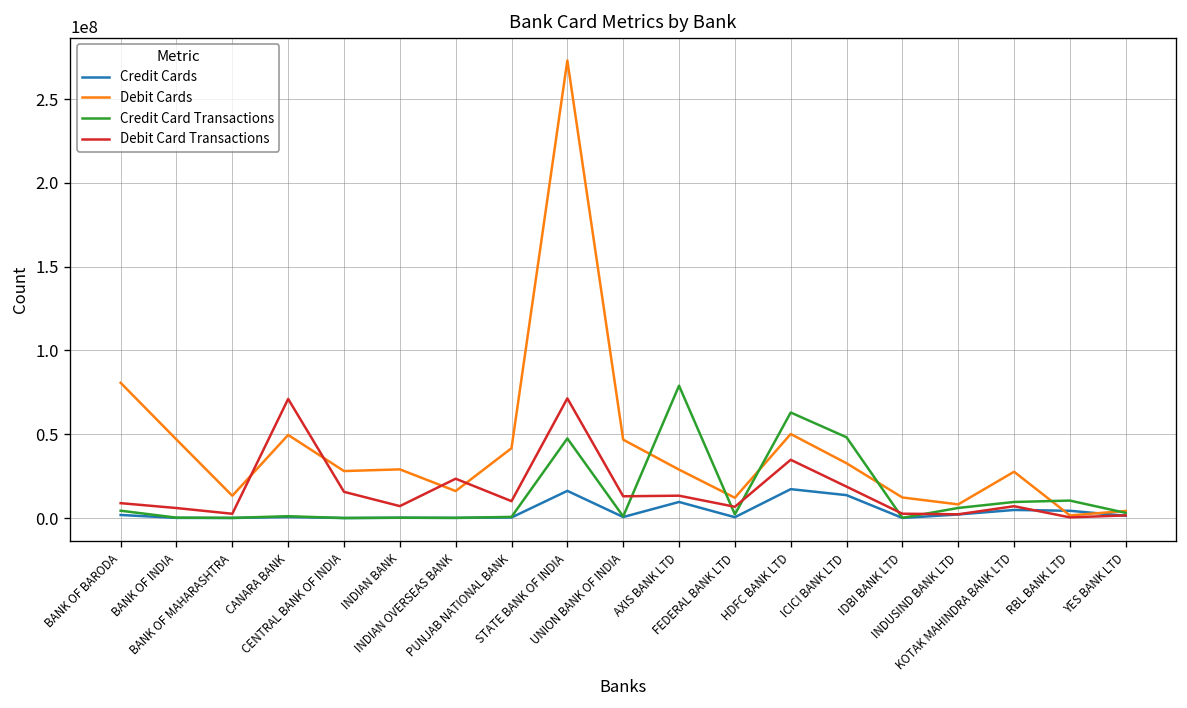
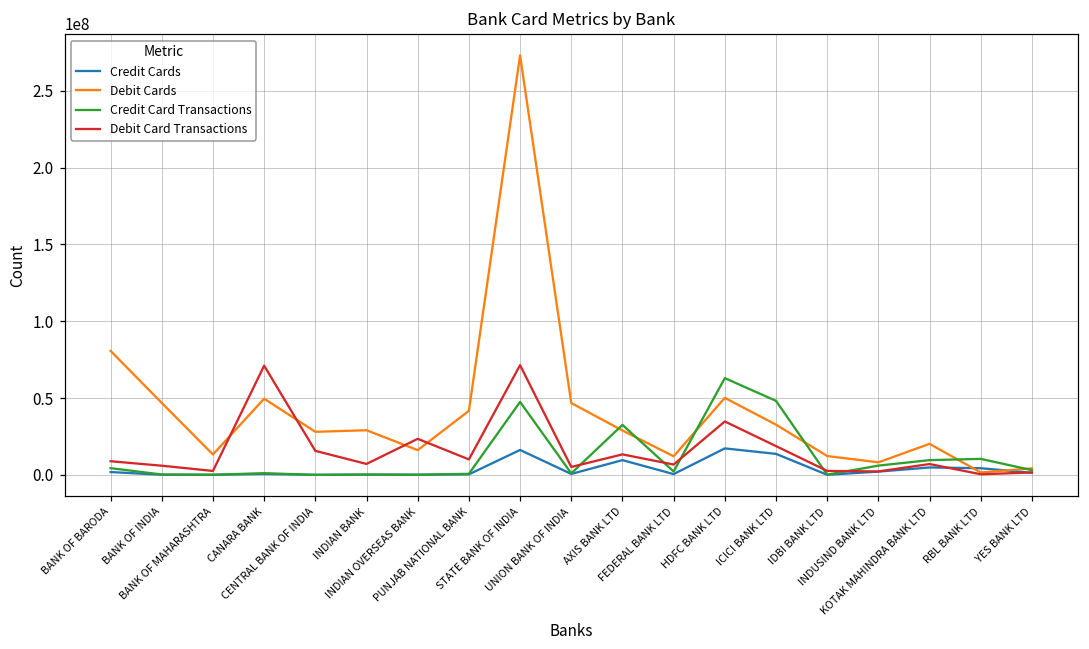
  {
    "Credit Cards": {
      "BANK OF BARODA": 2000000,
      "STATE BANK OF INDIA": 16000000,
      "AXIS BANK LTD": 10000000,
      "HDFC BANK LTD": 17000000,
      "ICICI BANK LTD": 14000000,
      "KOTAK MAHINDRA BANK LTD": 5000000,
      "RBL BANK LTD": 4000000
    },
    "Debit Cards": {
      "BANK OF BARODA": 81000000,
      "BANK OF INDIA": 47000000,
      "BANK OF MAHARASHTRA": 13000000,
      "CANARA BANK": 50000000,
      "CENTRAL BANK OF INDIA": 28000000,
      "INDIAN BANK": 29000000,
      "INDIAN OVERSEAS BANK": 16000000,
      "PUNJAB NATIONAL BANK": 42000000,
      "STATE BANK OF INDIA": 273000000,
      "UNION BANK OF INDIA": 47000000,
      "AXIS BANK LTD": 29000000,
      "FEDERAL BANK LTD": 12000000,
      "HDFC BANK LTD": 50000000,
      "ICICI BANK LTD": 33000000,
      "IDBI BANK LTD": 12000000,
      "INDUSIND BANK LTD": 8000000,
-     "KOTAK MAHINDRA BANK LTD": 28000000
+     "KOTAK MAHINDRA BANK LTD": 20000000
    },
    "Credit Card Transactions": {
      "BANK OF BARODA": 4000000,
      "STATE BANK OF INDIA": 48000000,
-     "AXIS BANK LTD": 79000000,
+     "AXIS BANK LTD": 33000000,
      "HDFC BANK LTD": 63000000,
      "ICICI BANK LTD": 48000000,
      "INDUSIND BANK LTD": 6000000,
      "KOTAK MAHINDRA BANK LTD": 10000000,
      "RBL BANK LTD": 10000000
    },
    "Debit Card Transactions": {
      "BANK OF BARODA": 9000000,
      "BANK OF INDIA": 6000000,
      "BANK OF MAHARASHTRA": 3000000,
      "CANARA BANK": 71000000,
      "CENTRAL BANK OF INDIA": 16000000,
      "INDIAN BANK": 7000000,
      "INDIAN OVERSEAS BANK": 23000000,
      "PUNJAB NATIONAL BANK": 10000000,
      "STATE BANK OF INDIA": 71000000,
-     "UNION BANK OF INDIA": 13000000,
+     "UNION BANK OF INDIA": 5000000,
      "AXIS BANK LTD": 13000000,
      "FEDERAL BANK LTD": 7000000,
      "HDFC BANK LTD": 35000000,
      "ICICI BANK LTD": 19000000,
      "IDBI BANK LTD": 3000000,
      "KOTAK MAHINDRA BANK LTD": 7000000
    }
  }
